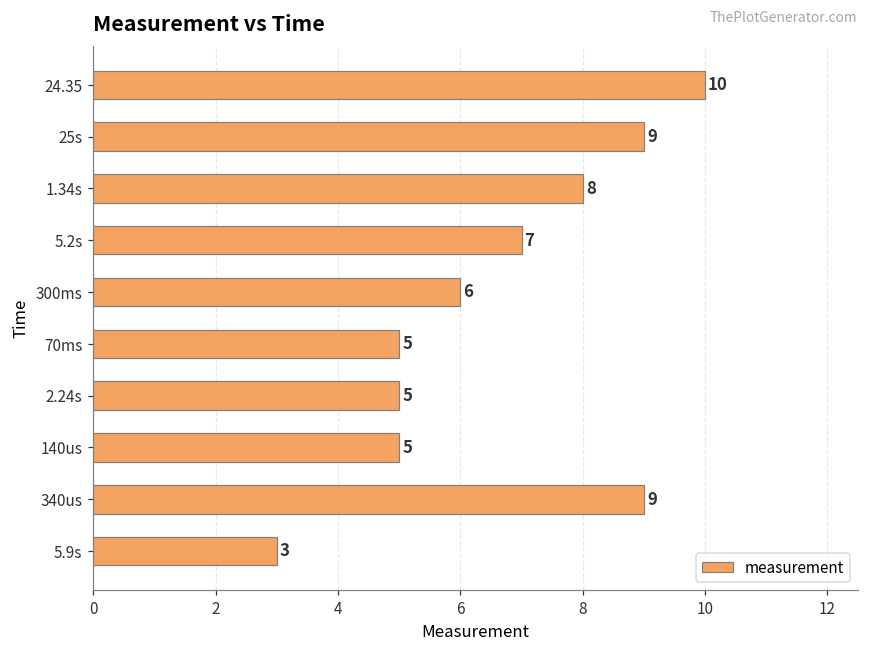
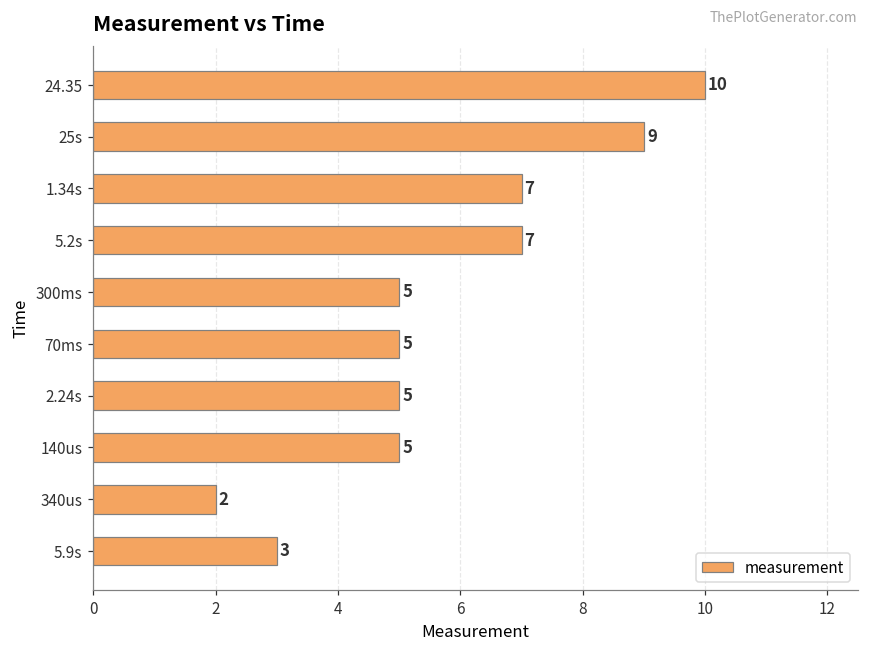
  {
    "24.35": 10,
    "25s": 9,
-   "1.34s": 8,
+   "1.34s": 7,
    "5.2s": 7,
-   "300ms": 6,
+   "300ms": 5,
    "70ms": 5,
    "2.24s": 5,
    "140us": 5,
-   "340us": 9,
+   "340us": 2,
    "5.9s": 3
  }
